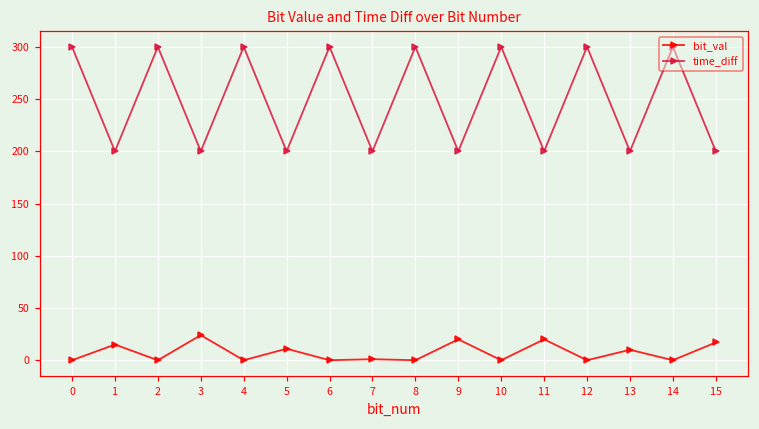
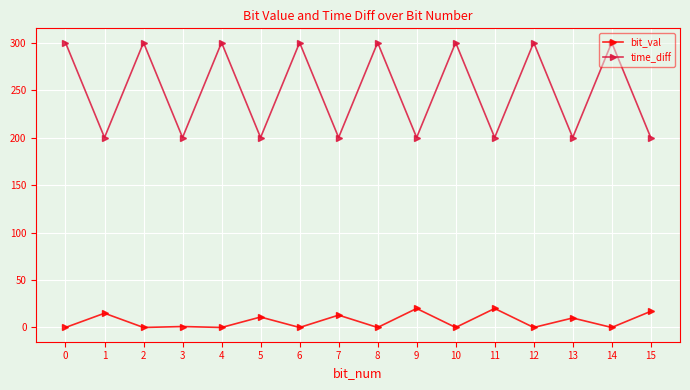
  {
    "bit_val": {
      "0": 0,
      "1": 20,
      "2": 0,
-     "3": 20,
+     "3": 0,
      "4": 0,
      "5": 10,
      "6": 0,
-     "7": 0,
+     "7": 10,
      "8": 0,
      "9": 20,
      "10": 0,
      "11": 20,
      "12": 0,
      "13": 10,
      "14": 0,
      "15": 20
    },
    "time_diff": {
      "0": 300,
      "1": 200,
      "2": 300,
      "3": 200,
      "4": 300,
      "5": 200,
      "6": 300,
      "7": 200,
      "8": 300,
      "9": 200,
      "10": 300,
      "11": 200,
      "12": 300,
      "13": 200,
      "15": 200
    }
  }
